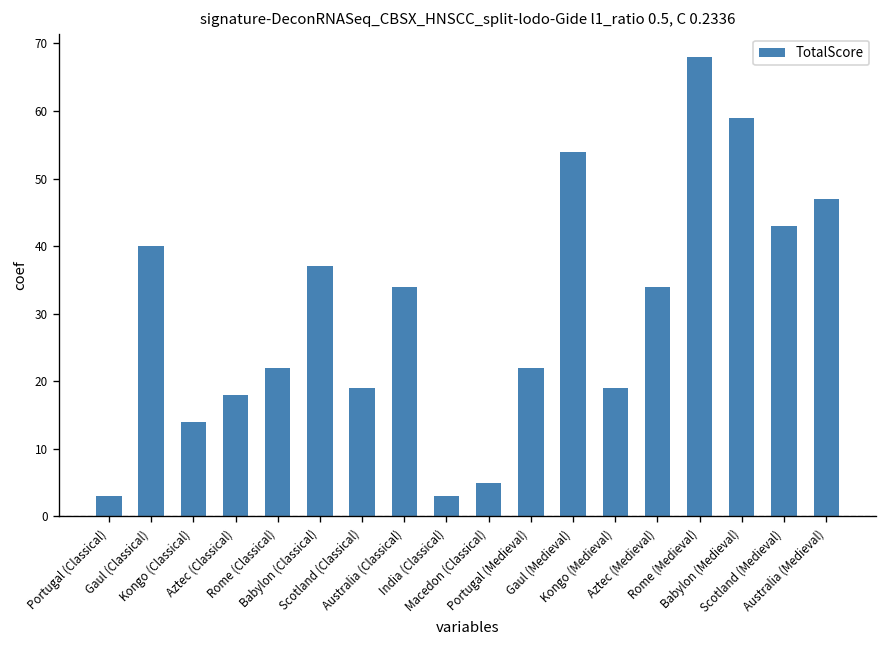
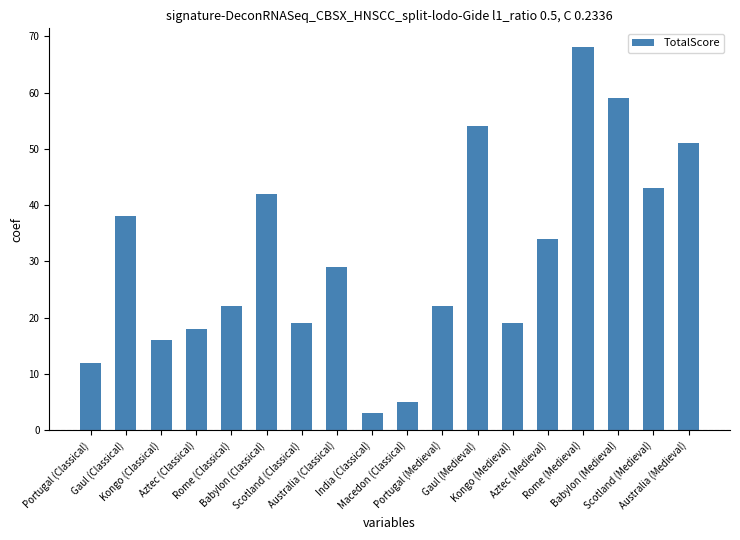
  {
-   "Portugal (Classical)": 3,
-   "Gaul (Classical)": 40,
-   "Kongo (Classical)": 14,
+   "Portugal (Classical)": 12,
+   "Gaul (Classical)": 38,
+   "Kongo (Classical)": 16,
    "Aztec (Classical)": 18,
    "Rome (Classical)": 22,
-   "Babylon (Classical)": 37,
+   "Babylon (Classical)": 42,
    "Scotland (Classical)": 19,
-   "Australia (Classical)": 34,
+   "Australia (Classical)": 29,
    "India (Classical)": 3,
    "Macedon (Classical)": 5,
    "Portugal (Medieval)": 22,
    "Gaul (Medieval)": 54,
    "Kongo (Medieval)": 19,
    "Aztec (Medieval)": 34,
    "Rome (Medieval)": 68,
    "Babylon (Medieval)": 59,
    "Scotland (Medieval)": 43,
-   "Australia (Medieval)": 47
+   "Australia (Medieval)": 51
  }
